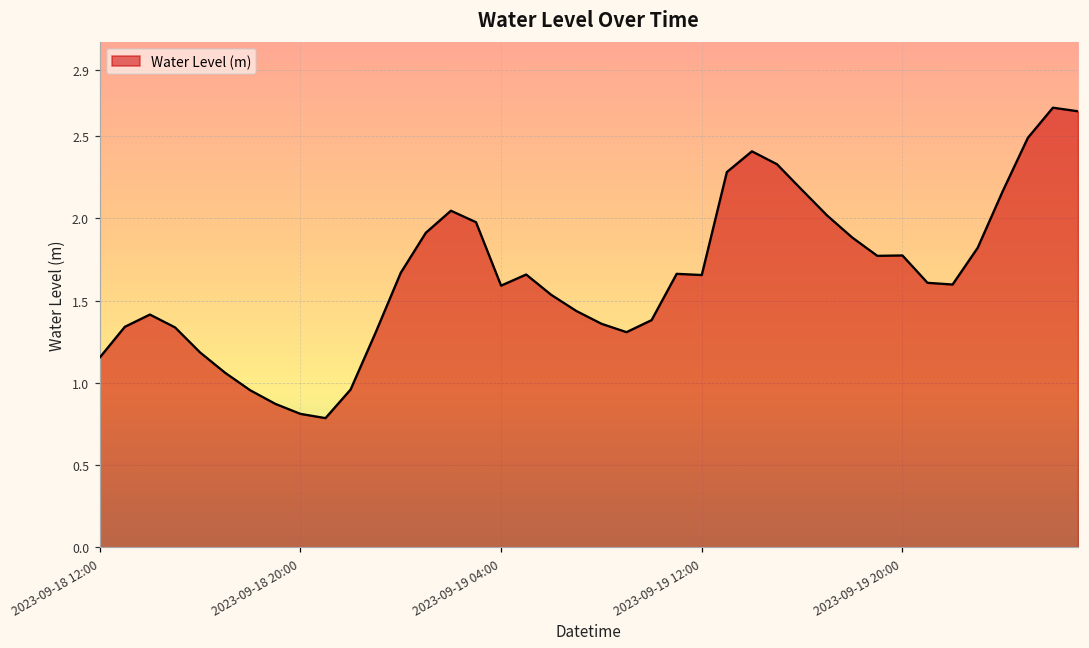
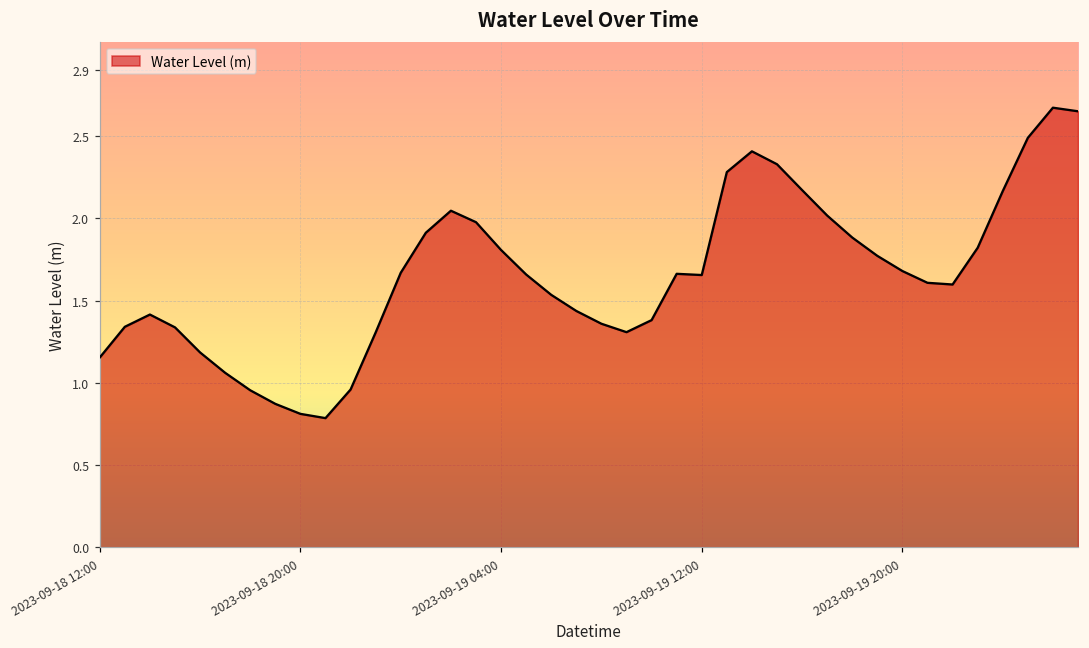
  {
    "2023-09-18 12:00": 1.15,
    "2023-09-18 20:00": 0.81,
-   "2023-09-19 04:00": 1.59,
+   "2023-09-19 04:00": 1.81,
    "2023-09-19 12:00": 1.66,
-   "2023-09-19 20:00": 1.77
+   "2023-09-19 20:00": 1.68
  }
